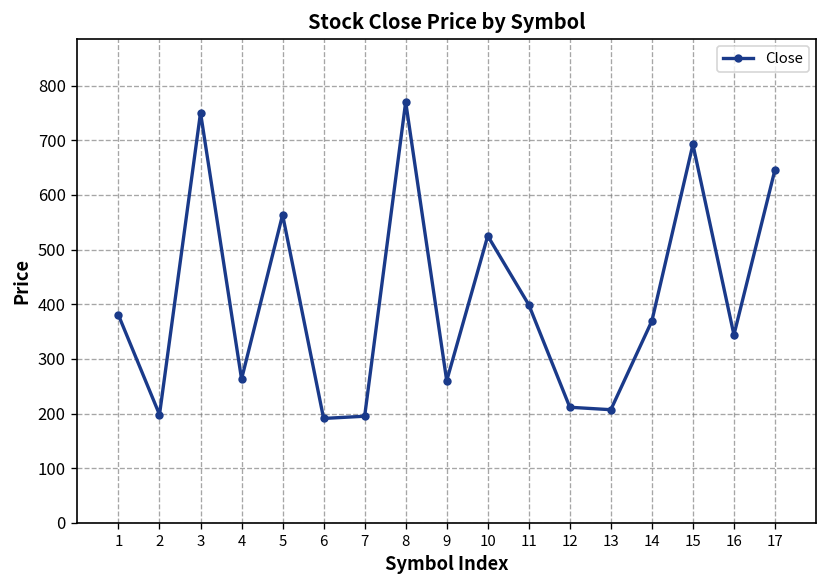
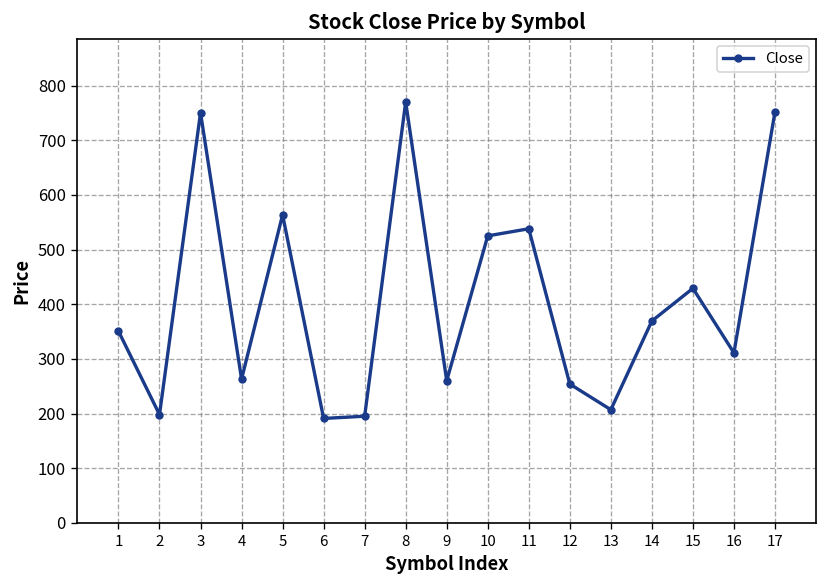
  {
-   "1": 380,
+   "1": 350,
    "2": 200,
    "3": 750,
    "4": 260,
    "5": 560,
    "6": 190,
    "7": 200,
    "8": 770,
    "9": 260,
    "10": 530,
-   "11": 400,
-   "12": 210,
+   "11": 540,
+   "12": 250,
    "13": 210,
    "14": 370,
-   "15": 690,
-   "16": 340,
-   "17": 650
+   "15": 430,
+   "16": 310,
+   "17": 750
  }
